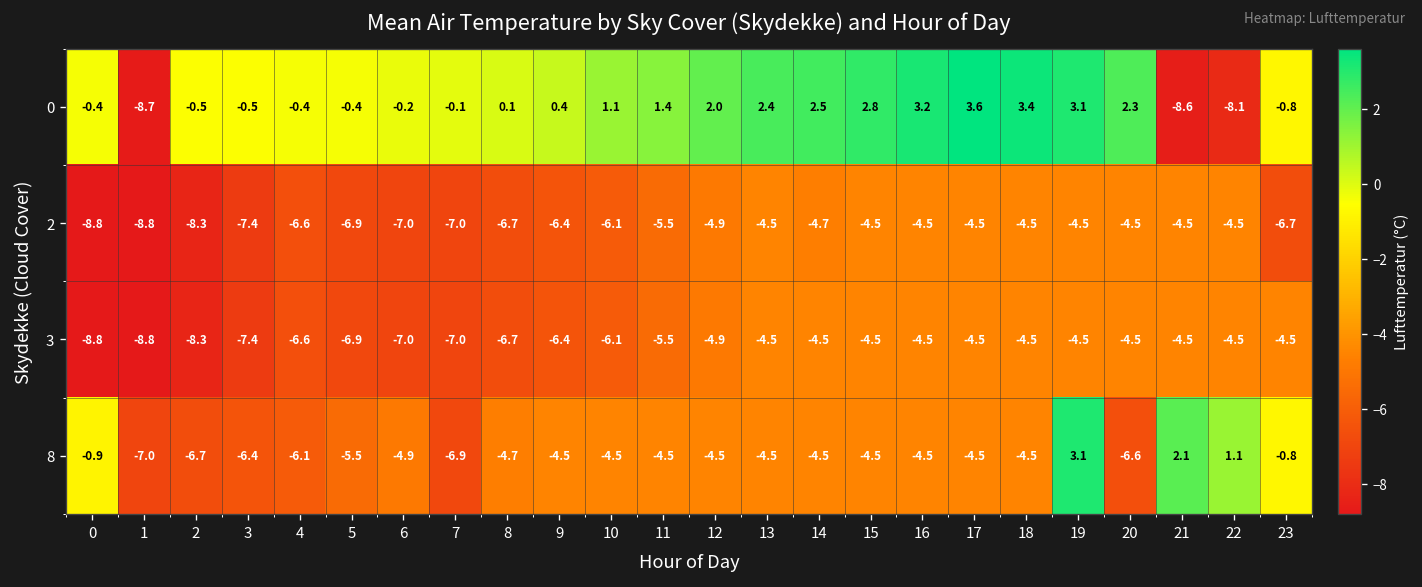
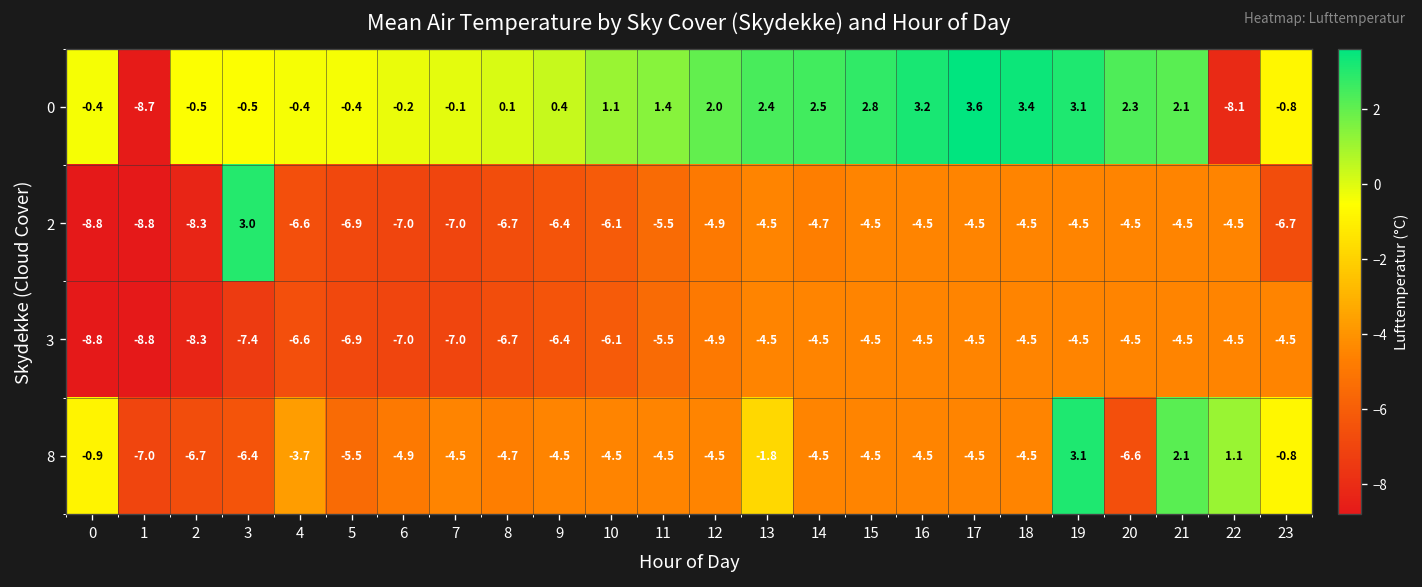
  {
    "0": {
      "0": -0.4,
      "1": -8.7,
      "2": -0.5,
      "3": -0.5,
      "4": -0.4,
      "5": -0.4,
      "6": -0.2,
      "7": -0.1,
      "8": 0.1,
      "9": 0.4,
      "10": 1.1,
      "11": 1.4,
      "12": 2.0,
      "13": 2.4,
      "14": 2.5,
      "15": 2.8,
      "16": 3.2,
      "17": 3.6,
      "18": 3.4,
      "19": 3.1,
      "20": 2.3,
-     "21": -8.6,
+     "21": 2.1,
      "22": -8.1,
      "23": -0.8
    },
    "2": {
      "0": -8.8,
      "1": -8.8,
      "2": -8.3,
-     "3": -7.4,
+     "3": 3.0,
      "4": -6.6,
      "5": -6.9,
      "6": -7.0,
      "7": -7.0,
      "8": -6.7,
      "9": -6.4,
      "10": -6.1,
      "11": -5.5,
      "12": -4.9,
      "13": -4.5,
      "14": -4.7,
      "15": -4.5,
      "16": -4.5,
      "17": -4.5,
      "18": -4.5,
      "19": -4.5,
      "20": -4.5,
      "21": -4.5,
      "22": -4.5,
      "23": -6.7
    },
    "3": {
      "0": -8.8,
      "1": -8.8,
      "2": -8.3,
      "3": -7.4,
      "4": -6.6,
      "5": -6.9,
      "6": -7.0,
      "7": -7.0,
      "8": -6.7,
      "9": -6.4,
      "10": -6.1,
      "11": -5.5,
      "12": -4.9,
      "13": -4.5,
      "14": -4.5,
      "15": -4.5,
      "16": -4.5,
      "17": -4.5,
      "18": -4.5,
      "19": -4.5,
      "20": -4.5,
      "21": -4.5,
      "22": -4.5,
      "23": -4.5
    },
    "8": {
      "0": -0.9,
      "1": -7.0,
      "2": -6.7,
      "3": -6.4,
-     "4": -6.1,
+     "4": -3.7,
      "5": -5.5,
      "6": -4.9,
-     "7": -6.9,
+     "7": -4.5,
      "8": -4.7,
      "9": -4.5,
      "10": -4.5,
      "11": -4.5,
      "12": -4.5,
-     "13": -4.5,
+     "13": -1.8,
      "14": -4.5,
      "15": -4.5,
      "16": -4.5,
      "17": -4.5,
      "18": -4.5,
      "19": 3.1,
      "20": -6.6,
      "21": 2.1,
      "22": 1.1,
      "23": -0.8
    }
  }
